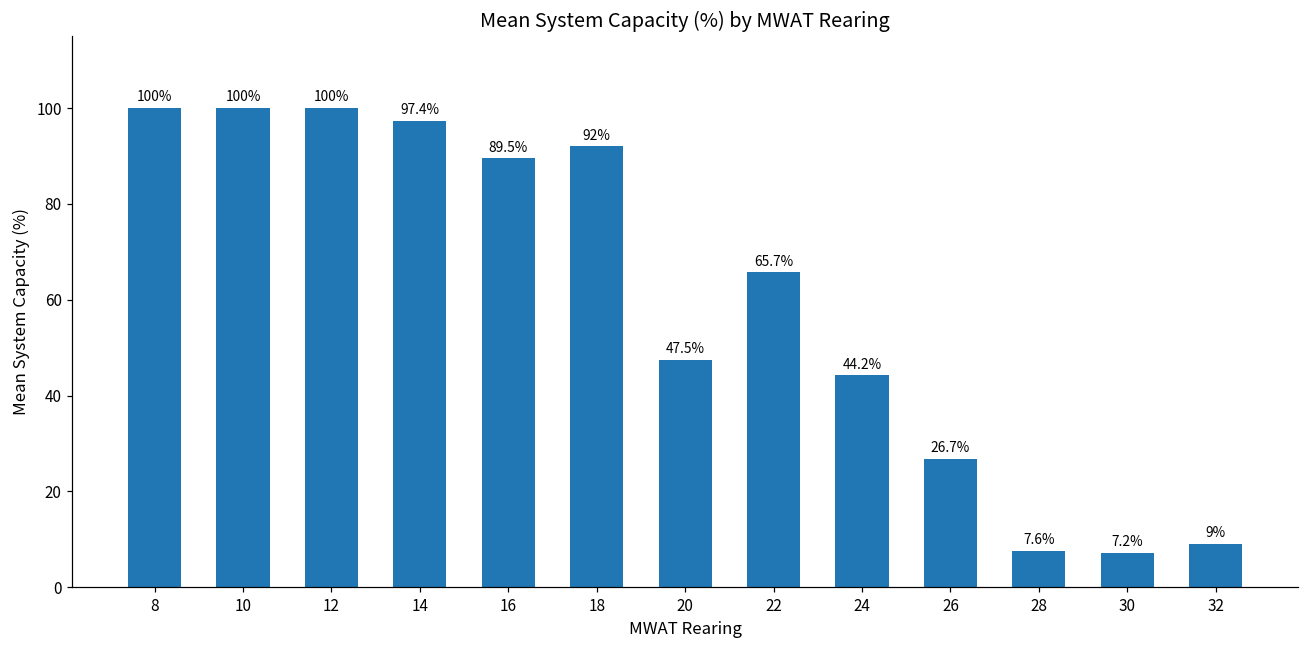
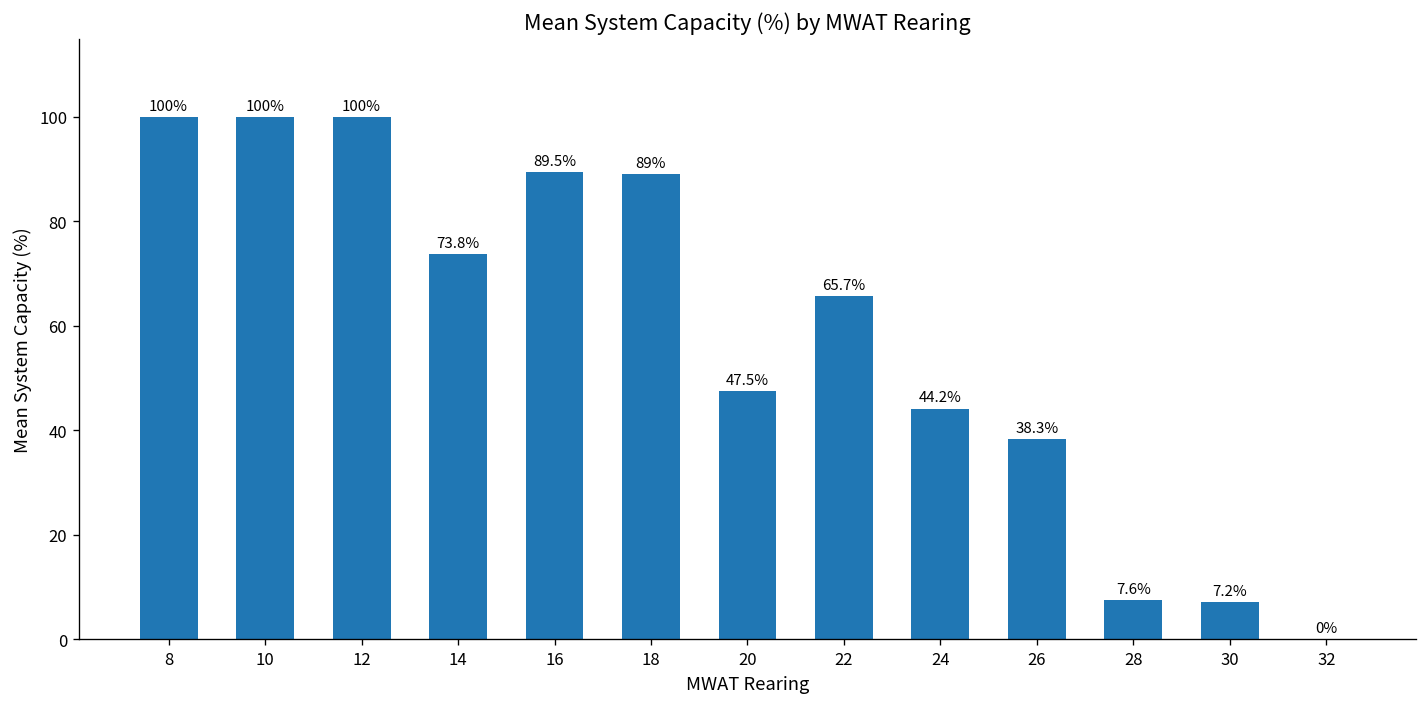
  {
    "8": "100%",
    "10": "100%",
    "12": "100%",
-   "14": "97.4%",
+   "14": "73.8%",
    "16": "89.5%",
-   "18": "92%",
+   "18": "89%",
    "20": "47.5%",
    "22": "65.7%",
    "24": "44.2%",
-   "26": "26.7%",
+   "26": "38.3%",
    "28": "7.6%",
    "30": "7.2%",
-   "32": "9%"
+   "32": "0%"
  }
